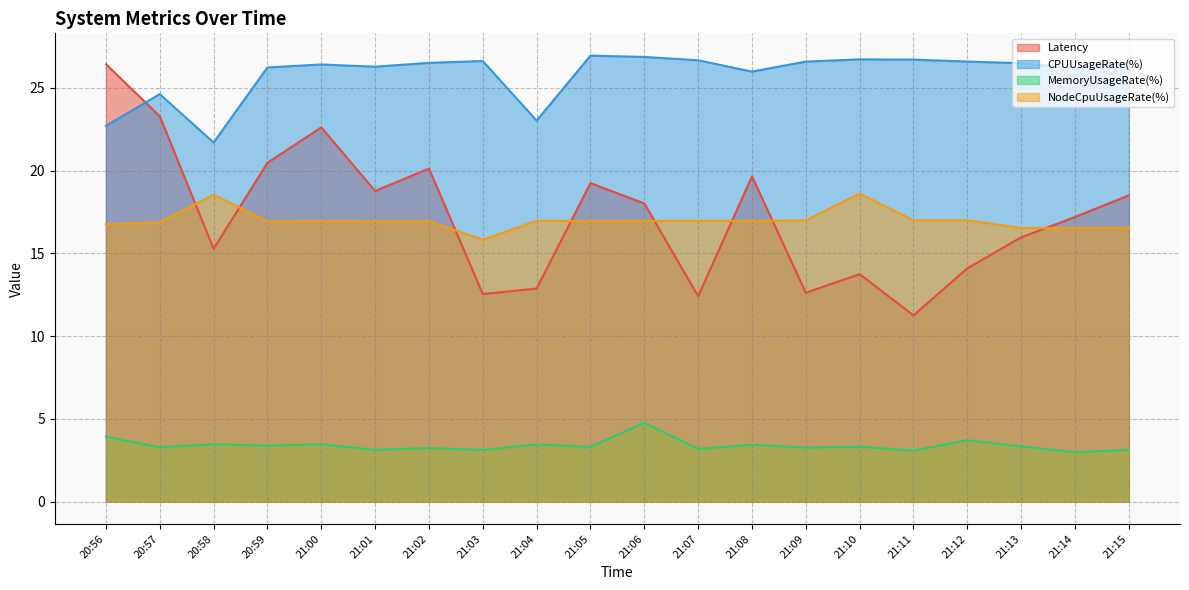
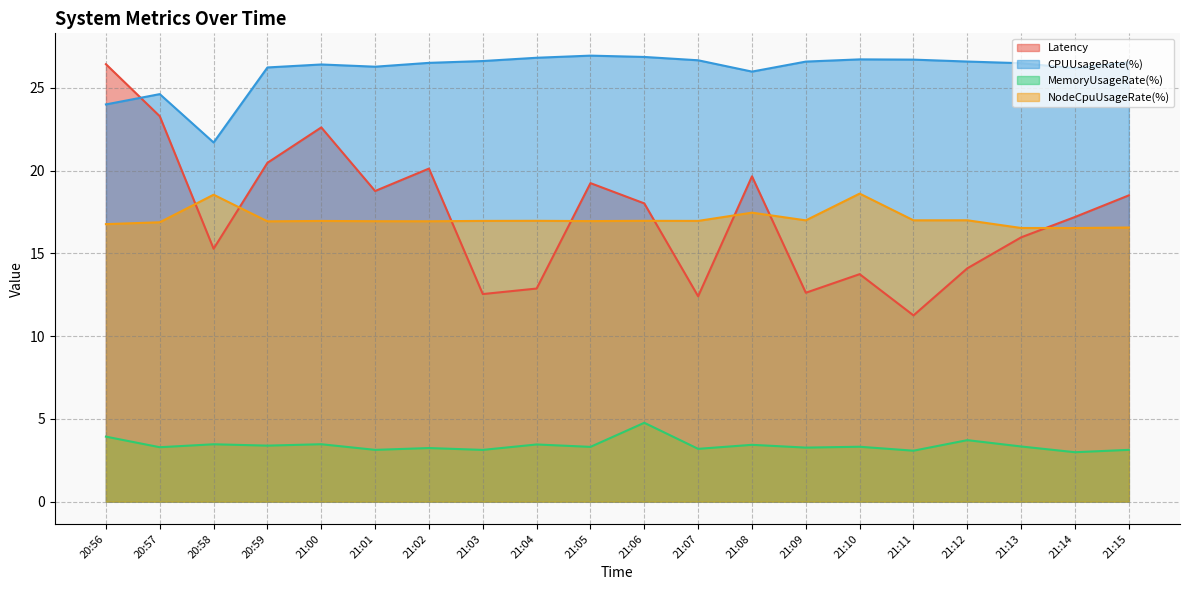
  {
    "Latency": {
      "20:56": 26.4,
      "20:57": 23.3,
      "20:58": 15.3,
      "20:59": 20.5,
      "21:00": 22.6,
      "21:01": 18.8,
      "21:02": 20.1,
      "21:03": 12.5,
      "21:04": 12.9,
      "21:05": 19.2,
      "21:06": 18.0,
      "21:07": 12.4,
      "21:08": 19.7,
      "21:09": 12.6,
      "21:10": 13.7,
      "21:11": 11.3,
      "21:12": 14.1,
      "21:13": 16.0,
      "21:14": 17.2,
      "21:15": 18.5
    },
    "CPUUsageRate(%)": {
-     "20:56": 22.7,
+     "20:56": 24.0,
      "20:57": 24.6,
      "20:58": 21.7,
      "20:59": 26.2,
      "21:00": 26.4,
      "21:01": 26.3,
      "21:02": 26.5,
      "21:03": 26.6,
-     "21:04": 23.0,
+     "21:04": 26.8,
      "21:05": 27.0,
      "21:06": 26.9,
      "21:07": 26.7,
      "21:08": 26.0,
      "21:09": 26.6,
      "21:10": 26.7,
      "21:11": 26.7,
      "21:12": 26.6
    },
    "MemoryUsageRate(%)": {
      "20:56": 3.9,
      "20:57": 3.3,
      "20:58": 3.5,
      "20:59": 3.4,
      "21:00": 3.5,
      "21:01": 3.1,
      "21:02": 3.2,
      "21:03": 3.1,
      "21:04": 3.5,
      "21:05": 3.3,
      "21:06": 4.8,
      "21:07": 3.2,
      "21:08": 3.4,
      "21:09": 3.3,
      "21:10": 3.3,
      "21:11": 3.1,
      "21:12": 3.7,
      "21:13": 3.3,
      "21:14": 3.0,
      "21:15": 3.1
    },
    "NodeCpuUsageRate(%)": {
      "20:56": 16.8,
      "20:57": 16.9,
      "20:58": 18.5,
      "20:59": 16.9,
      "21:00": 17.0,
      "21:01": 16.9,
      "21:02": 16.9,
-     "21:03": 15.8,
+     "21:03": 17.0,
      "21:04": 17.0,
      "21:05": 17.0,
      "21:06": 17.0,
      "21:07": 17.0,
-     "21:08": 17.0,
+     "21:08": 17.5,
      "21:09": 17.0,
      "21:10": 18.6,
      "21:11": 17.0,
      "21:12": 17.0,
      "21:13": 16.5,
      "21:14": 16.5,
      "21:15": 16.6
    }
  }
